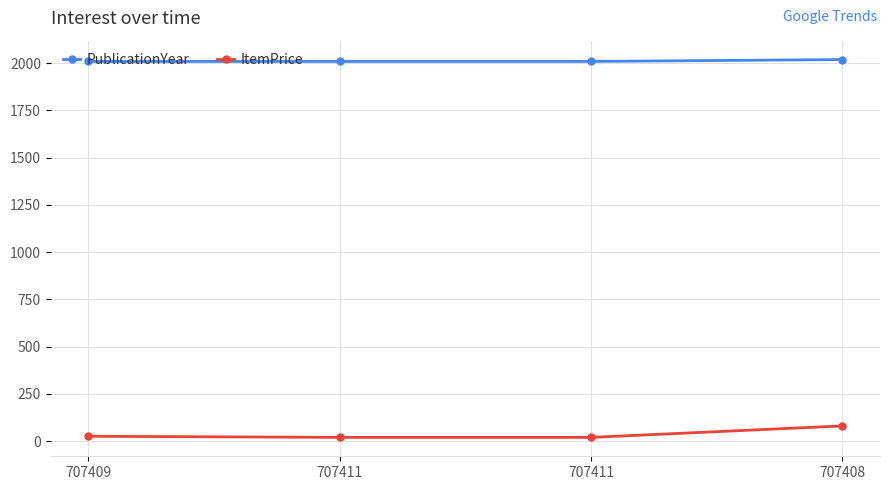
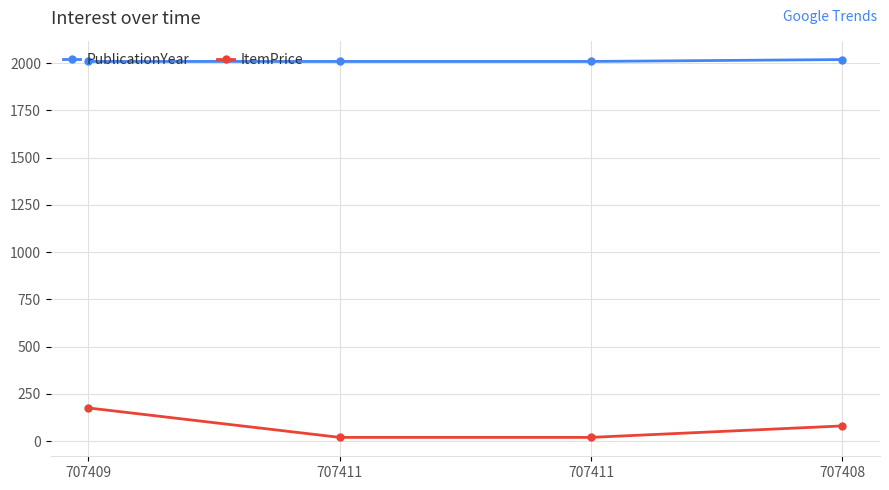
  {
    "PublicationYear": {
      "707409": 2010,
      "707408": 2020
    },
    "ItemPrice": {
-     "707409": 30,
+     "707409": 180,
      "707408": 80
    }
  }
